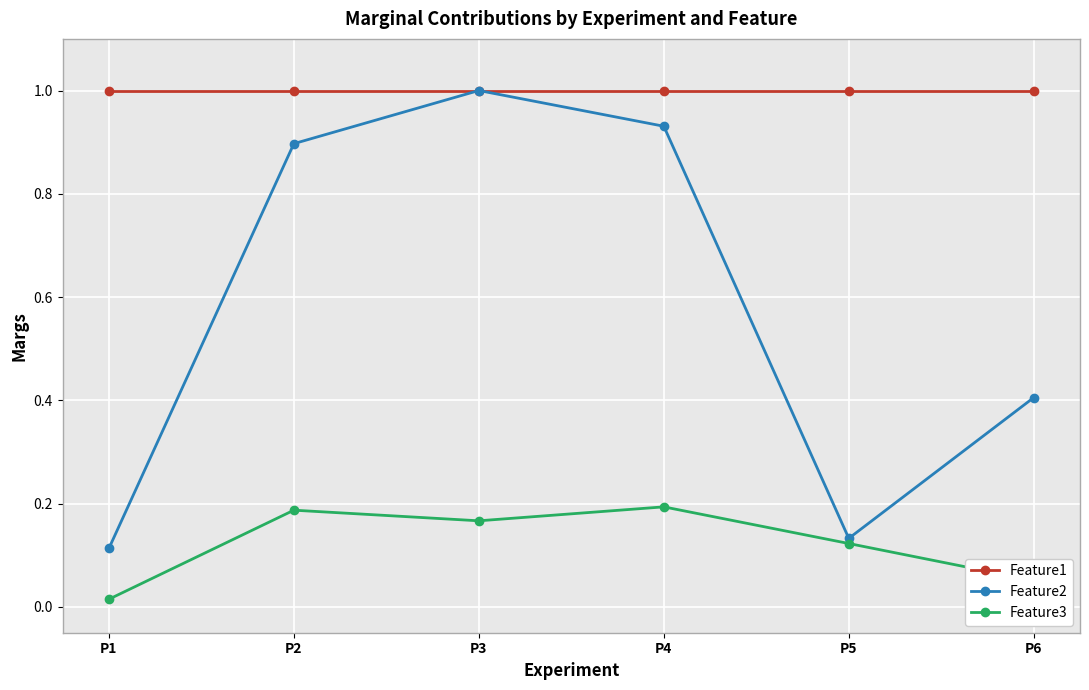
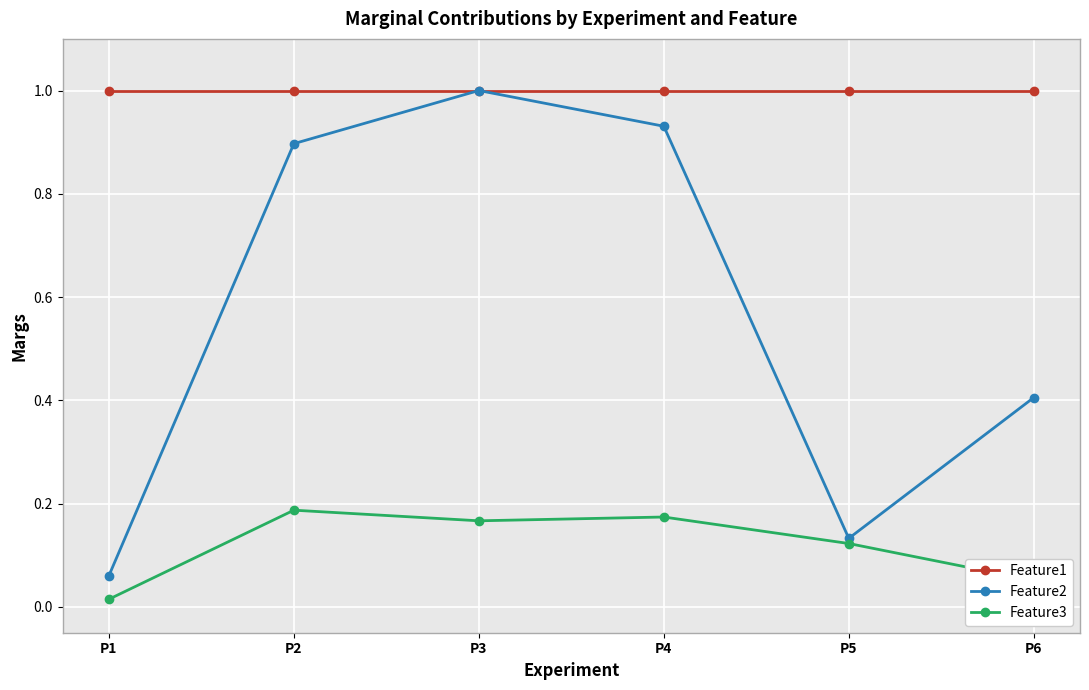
  {
    "Feature1": {
      "P1": 1.00,
      "P2": 1.00,
      "P4": 1.00,
      "P5": 1.00,
      "P6": 1.00
    },
    "Feature2": {
-     "P1": 0.11,
+     "P1": 0.06,
      "P2": 0.90,
      "P4": 0.93,
      "P5": 0.13,
      "P6": 0.41
    },
    "Feature3": {
      "P1": 0.01,
      "P2": 0.19,
      "P3": 0.17,
-     "P4": 0.19,
+     "P4": 0.17,
      "P5": 0.12
    }
  }
